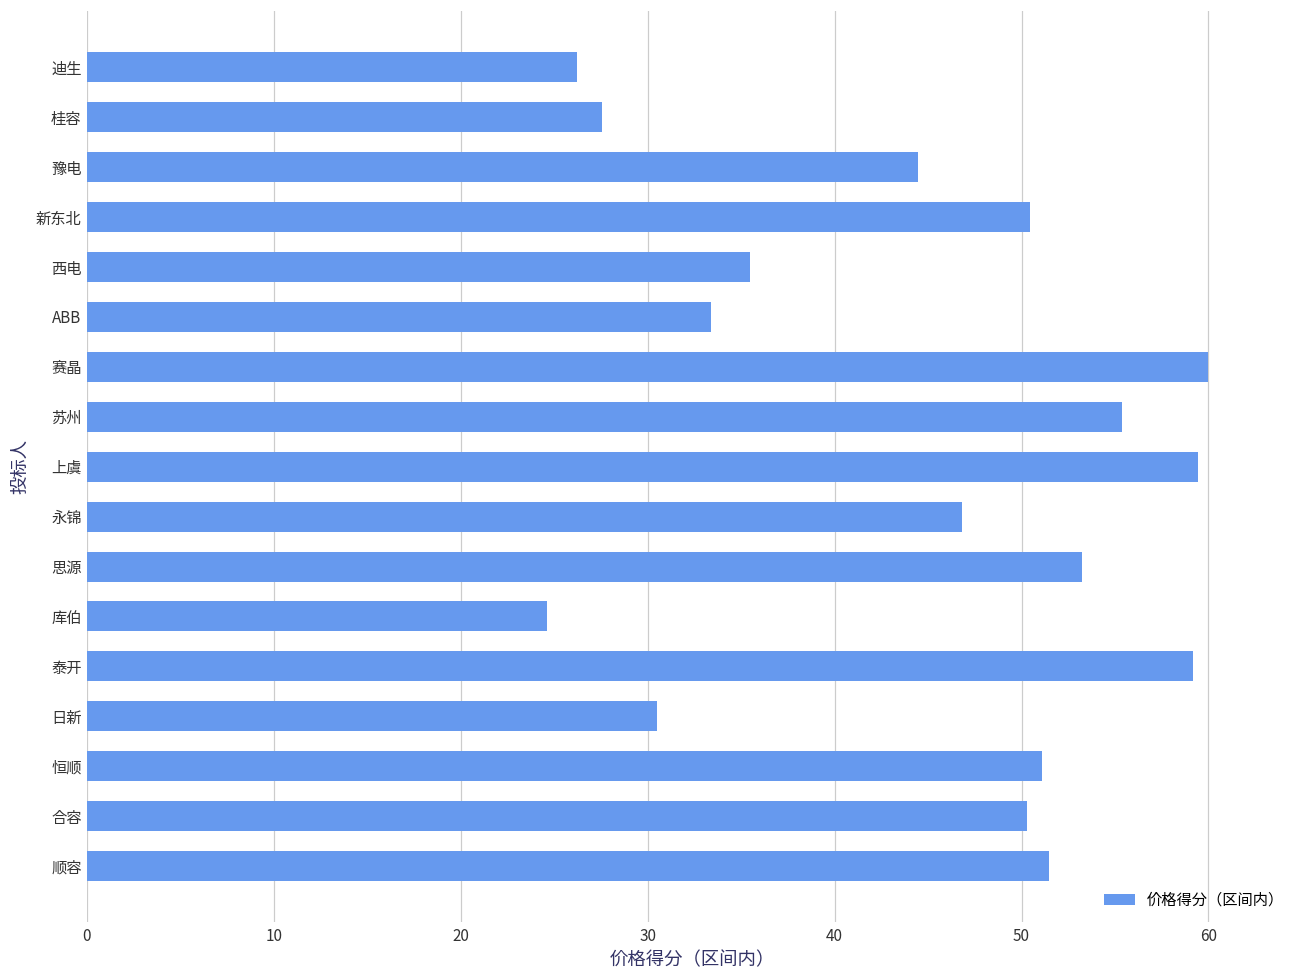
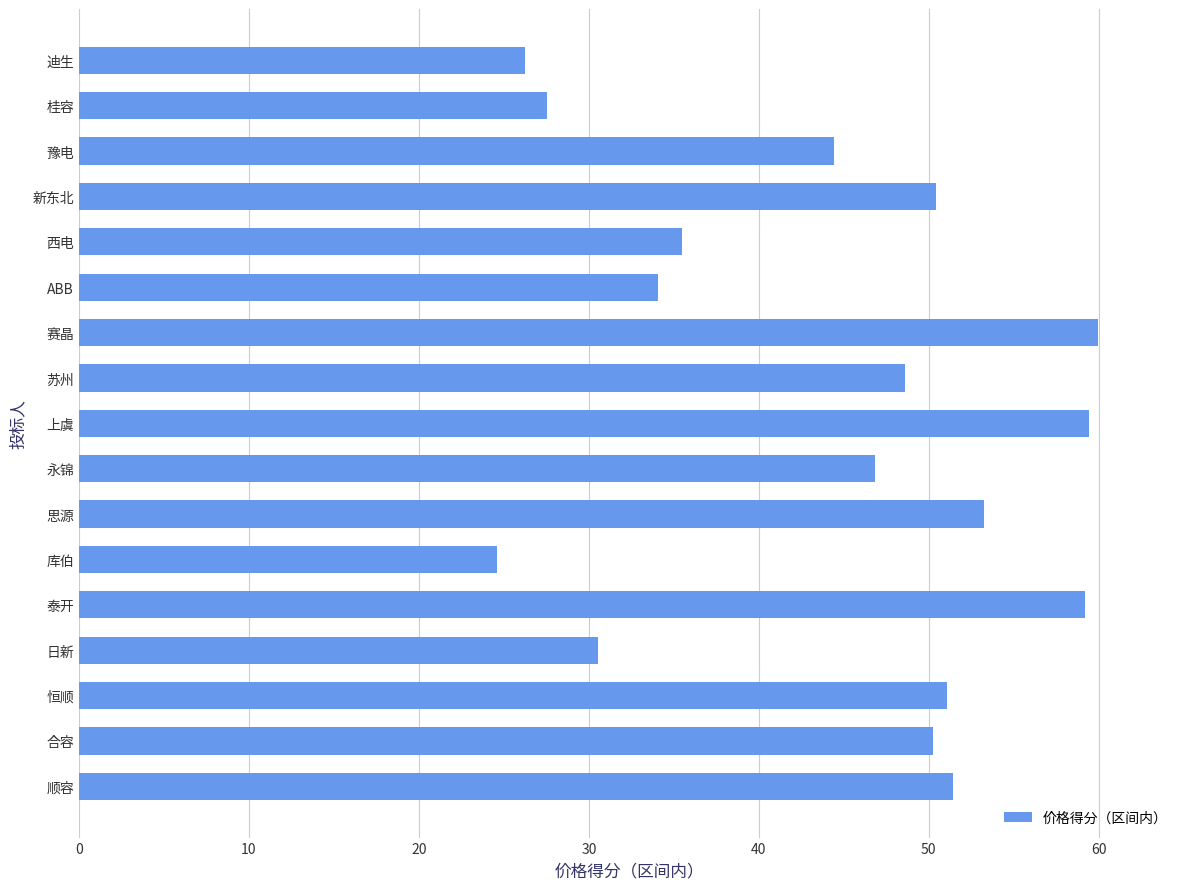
  {
    "迪生": 26.2,
    "桂容": 27.6,
    "豫电": 44.5,
    "新东北": 50.5,
    "西电": 35.5,
-   "ABB": 33.4,
+   "ABB": 34.1,
    "赛晶": 60.0,
-   "苏州": 55.4,
+   "苏州": 48.6,
    "上虞": 59.4,
    "永锦": 46.8,
    "思源": 53.3,
    "库伯": 24.6,
    "泰开": 59.2,
    "日新": 30.5,
    "恒顺": 51.1,
    "合容": 50.3,
    "顺容": 51.5
  }
